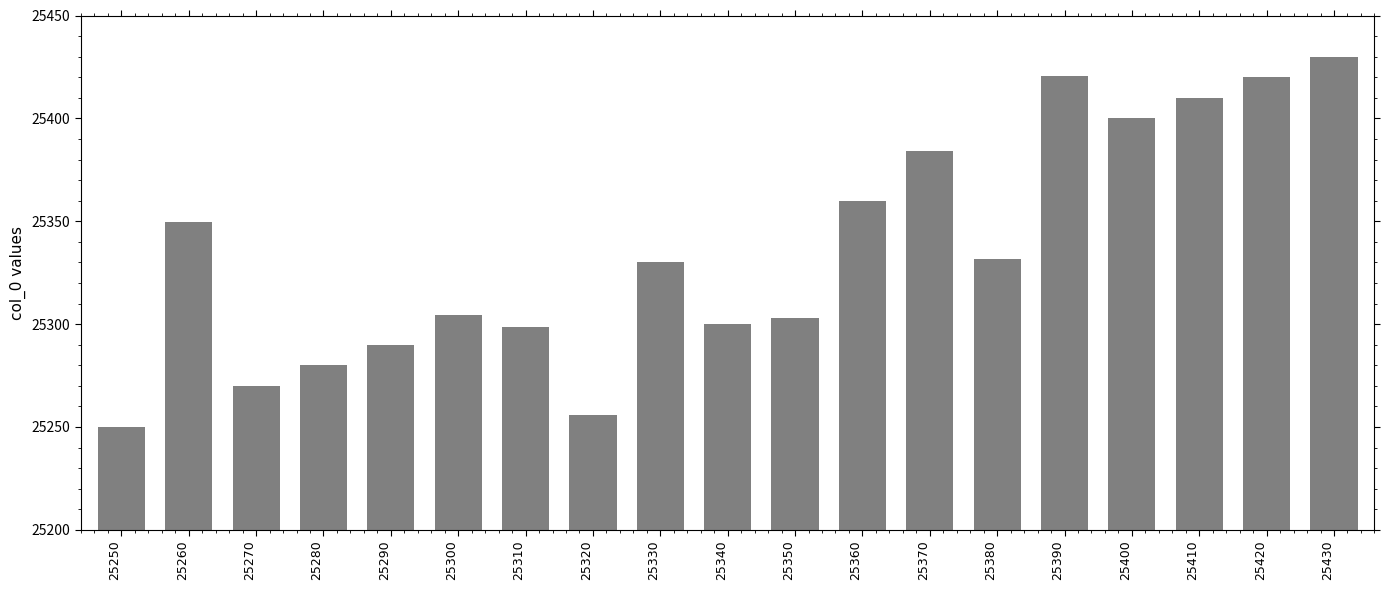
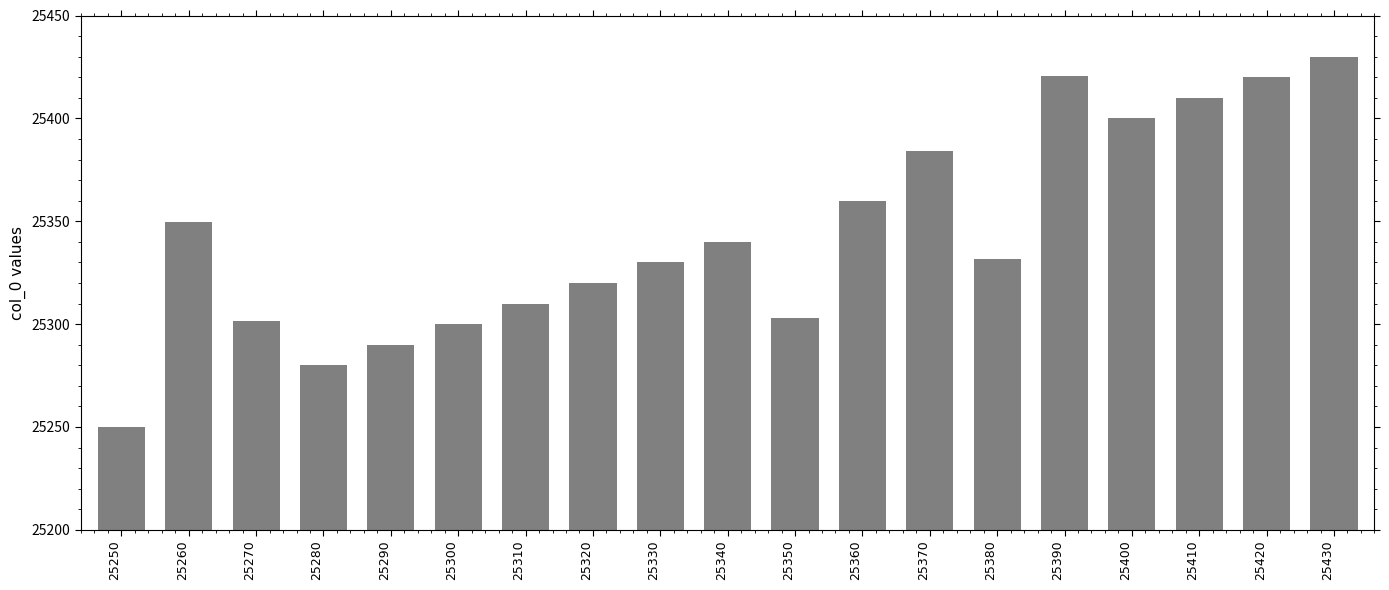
  {
    "25250": 25250,
    "25260": 25350,
-   "25270": 25270,
+   "25270": 25301,
    "25280": 25280,
    "25290": 25290,
-   "25300": 25305,
-   "25310": 25299,
-   "25320": 25256,
+   "25300": 25300,
+   "25310": 25310,
+   "25320": 25320,
    "25330": 25330,
-   "25340": 25300,
+   "25340": 25340,
    "25350": 25303,
    "25360": 25360,
    "25370": 25384,
    "25380": 25332,
    "25390": 25420,
    "25400": 25400,
    "25410": 25410,
    "25420": 25420,
    "25430": 25430
  }
